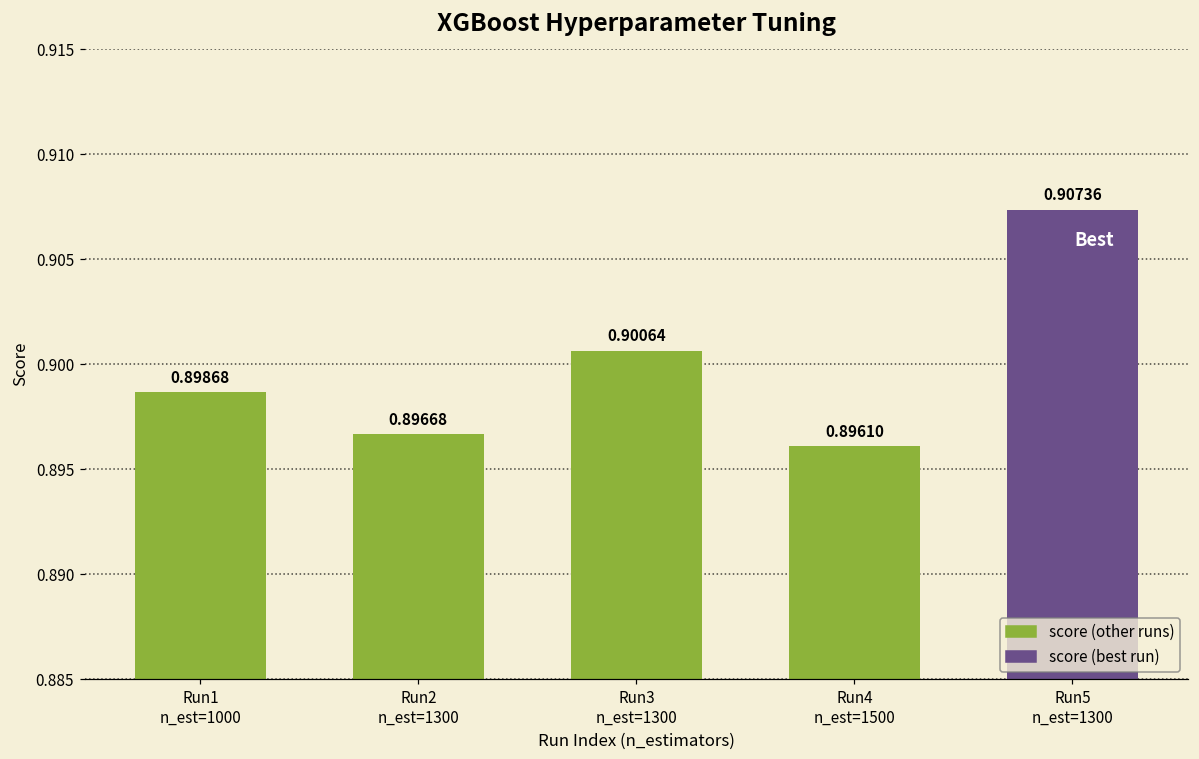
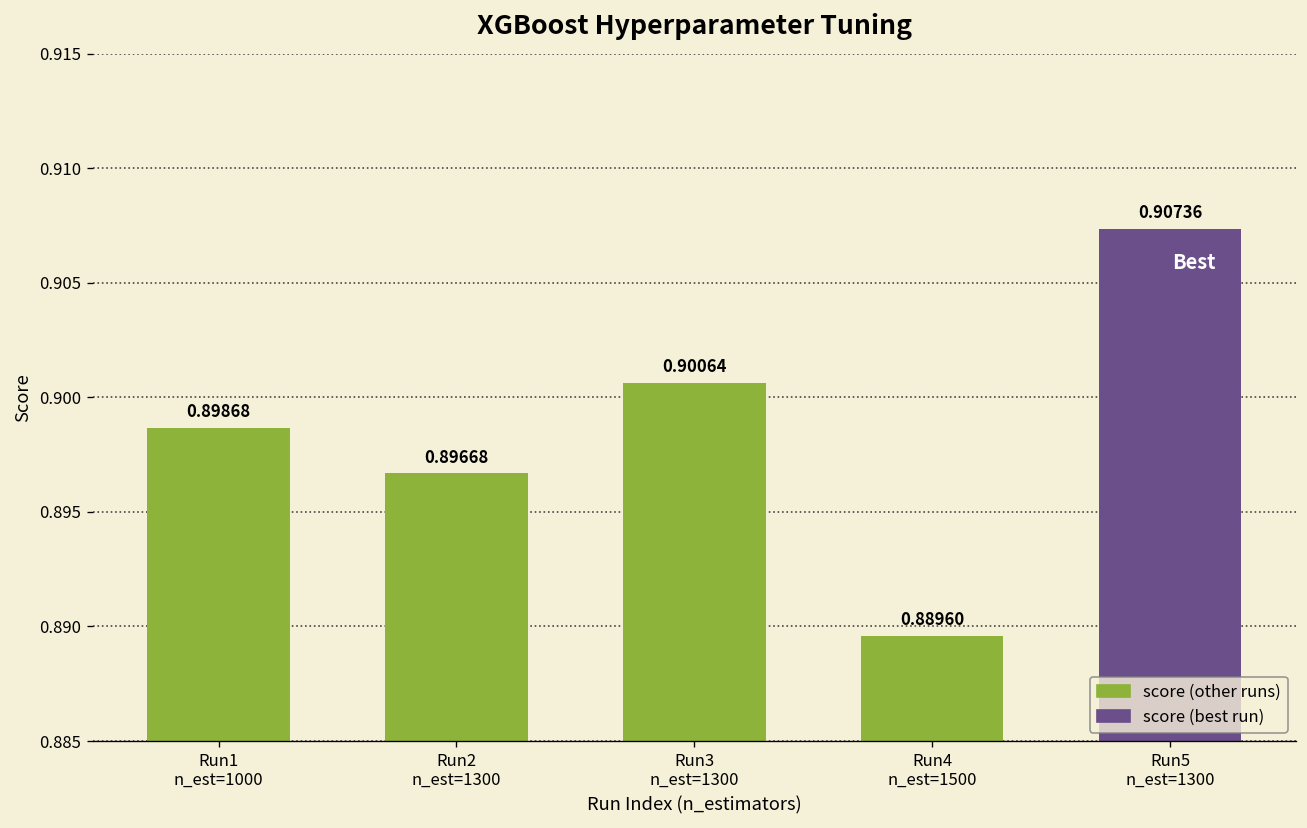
  {
    "Run1 n_est=1000": 0.89868,
    "Run2 n_est=1300": 0.89668,
    "Run3 n_est=1300": 0.90064,
-   "Run4 n_est=1500": 0.89610,
+   "Run4 n_est=1500": 0.88960,
    "Run5 n_est=1300": 0.90736
  }
